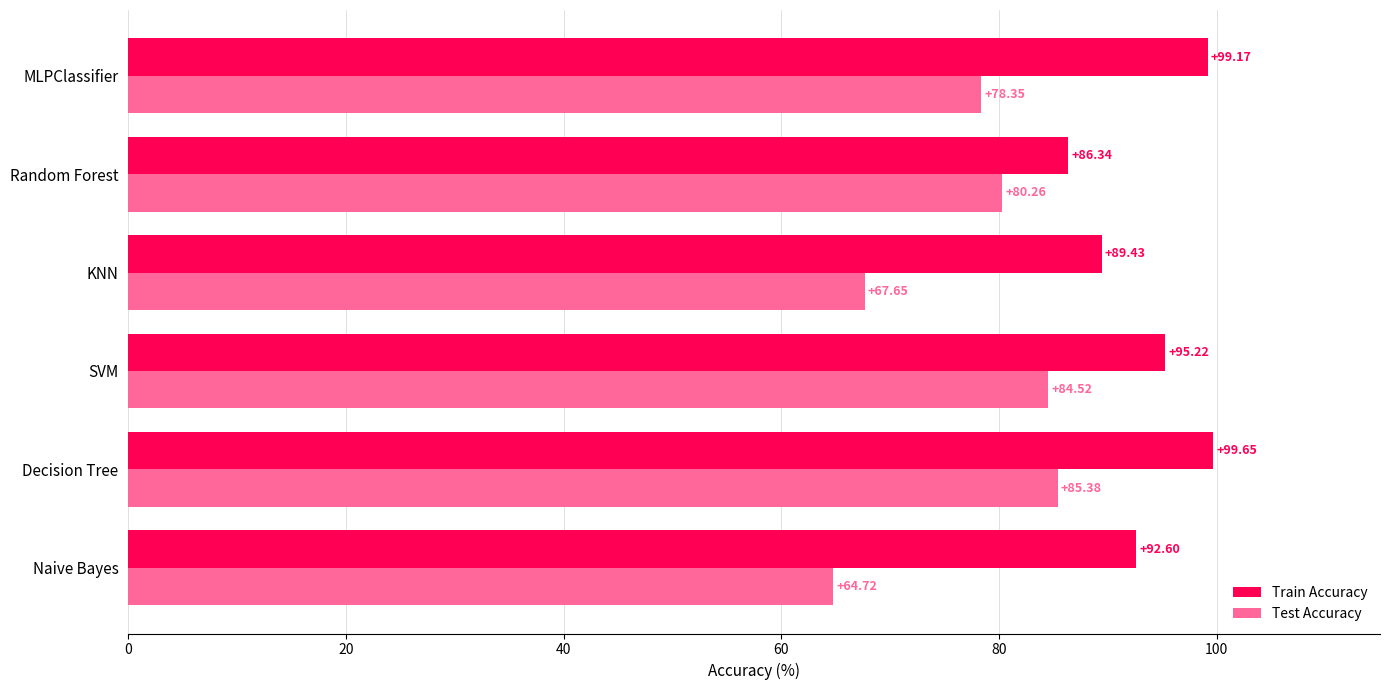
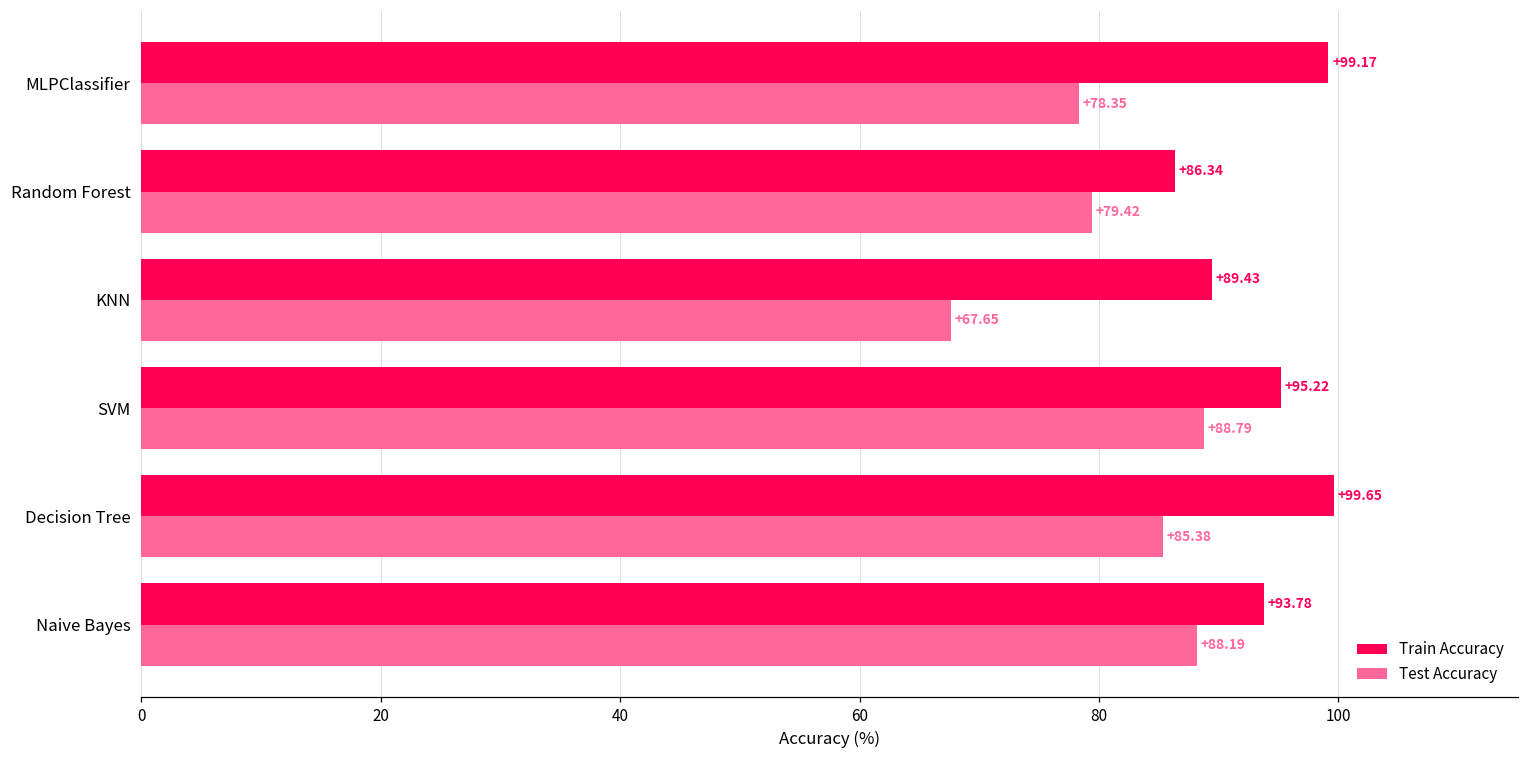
  {
    "Train Accuracy": {
      "MLPClassifier": "+99.17",
      "Random Forest": "+86.34",
      "KNN": "+89.43",
      "SVM": "+95.22",
      "Decision Tree": "+99.65",
-     "Naive Bayes": "+92.60"
+     "Naive Bayes": "+93.78"
    },
    "Test Accuracy": {
      "MLPClassifier": "+78.35",
-     "Random Forest": "+80.26",
+     "Random Forest": "+79.42",
      "KNN": "+67.65",
-     "SVM": "+84.52",
+     "SVM": "+88.79",
      "Decision Tree": "+85.38",
-     "Naive Bayes": "+64.72"
+     "Naive Bayes": "+88.19"
    }
  }
